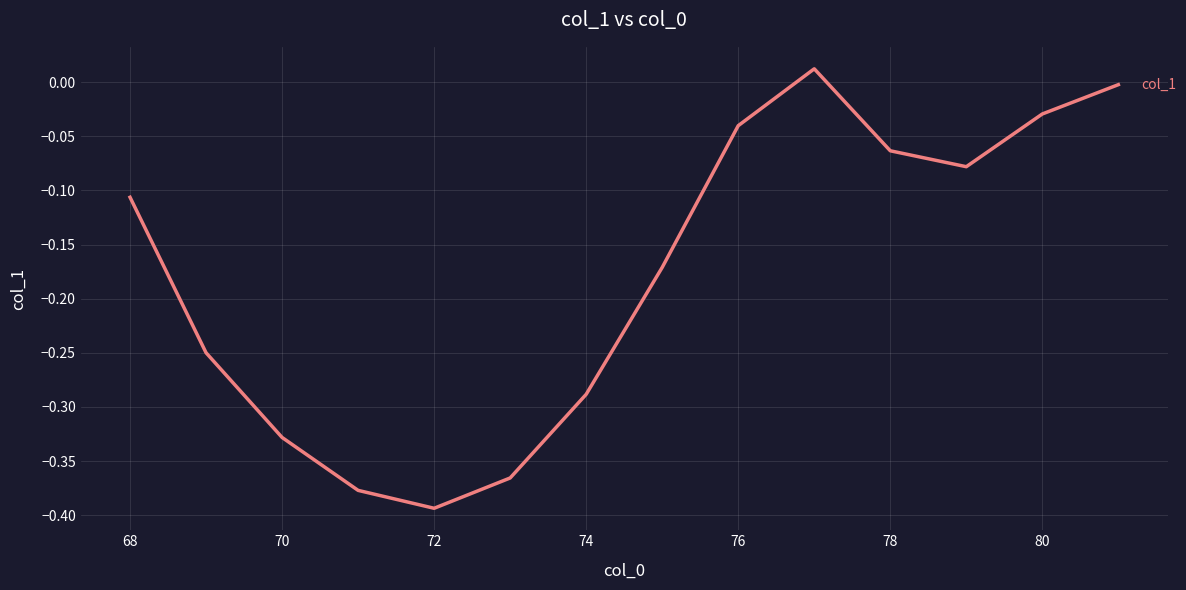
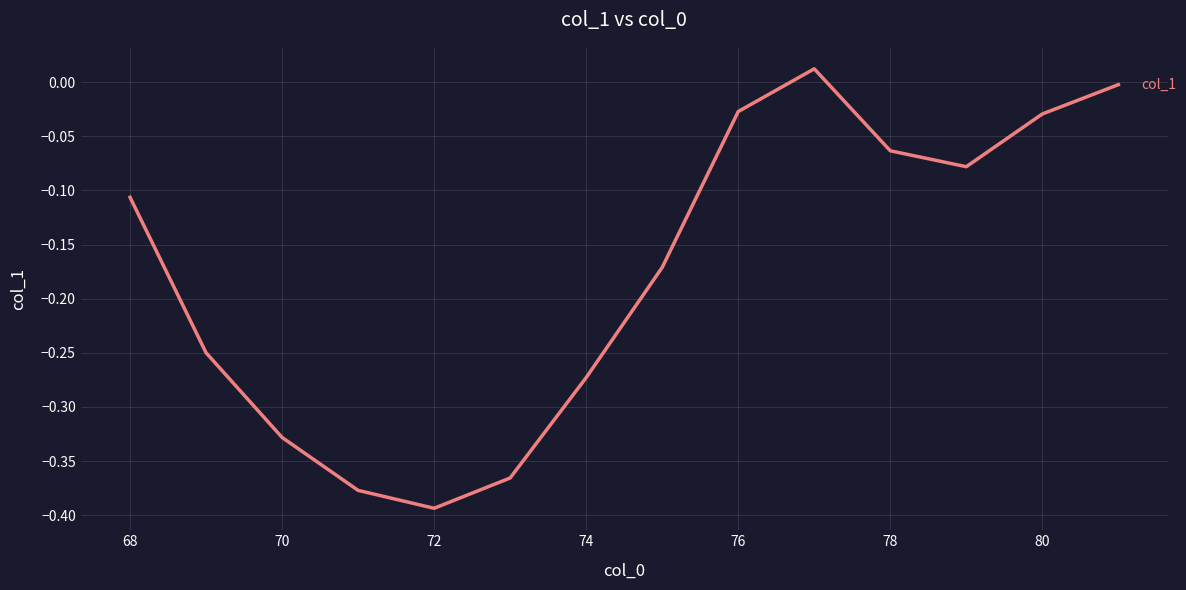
  {
    "68": -0.106,
    "70": -0.328,
    "72": -0.394,
-   "74": -0.288,
-   "76": -0.040,
+   "74": -0.273,
+   "76": -0.027,
    "78": -0.063,
    "80": -0.029
  }
